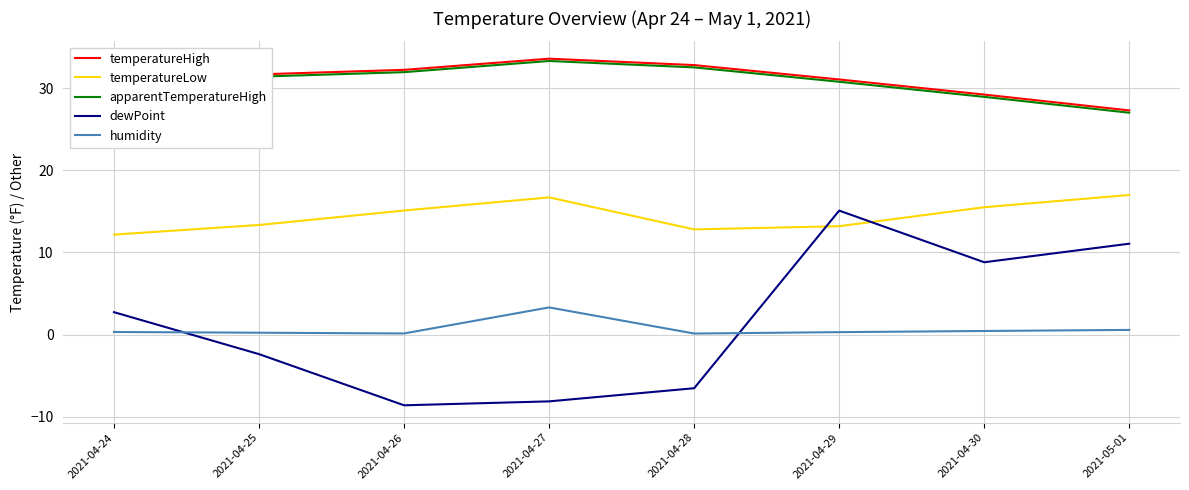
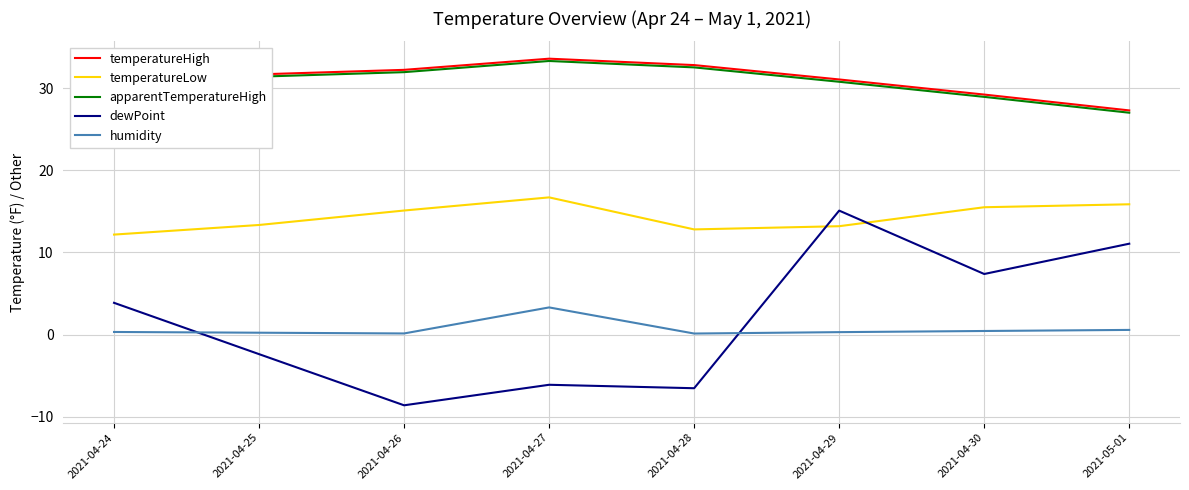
  {
    "temperatureLow": {
      "2021-04-24": 12,
      "2021-04-25": 13,
      "2021-04-26": 15,
      "2021-04-27": 17,
      "2021-04-28": 13,
      "2021-04-29": 13,
      "2021-04-30": 16,
-     "2021-05-01": 17
+     "2021-05-01": 16
    },
    "dewPoint": {
-     "2021-04-24": 3,
+     "2021-04-24": 4,
      "2021-04-25": -2,
      "2021-04-26": -9,
-     "2021-04-27": -8,
+     "2021-04-27": -6,
      "2021-04-28": -7,
      "2021-04-29": 15,
-     "2021-04-30": 9,
+     "2021-04-30": 7,
      "2021-05-01": 11
    },
    "humidity": {
      "2021-04-24": 0,
      "2021-04-25": 0,
      "2021-04-26": 0,
      "2021-04-27": 3,
      "2021-04-28": 0,
      "2021-04-29": 0,
      "2021-04-30": 0,
      "2021-05-01": 1
    }
  }
